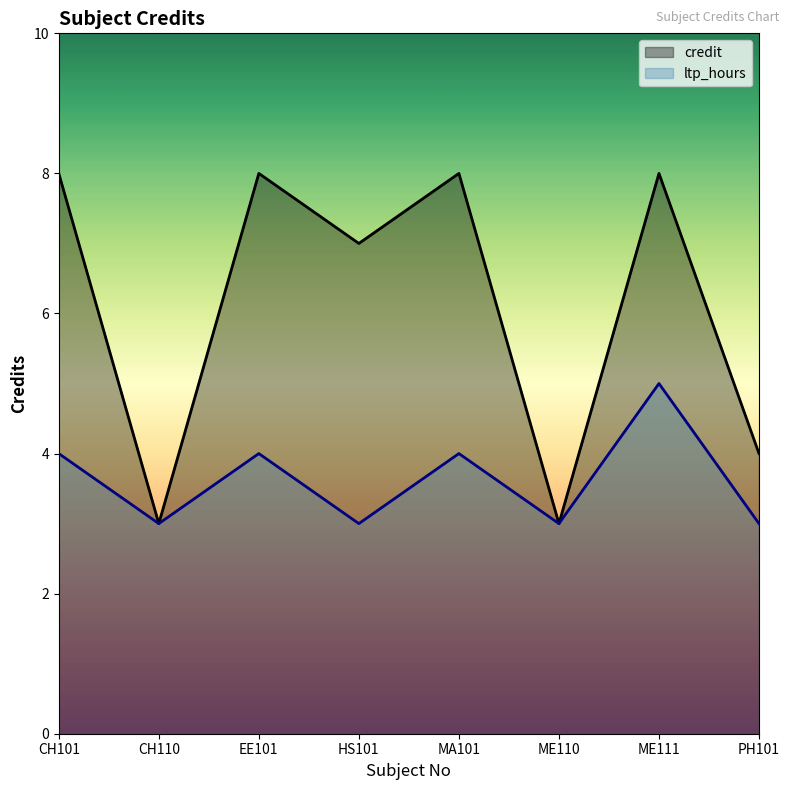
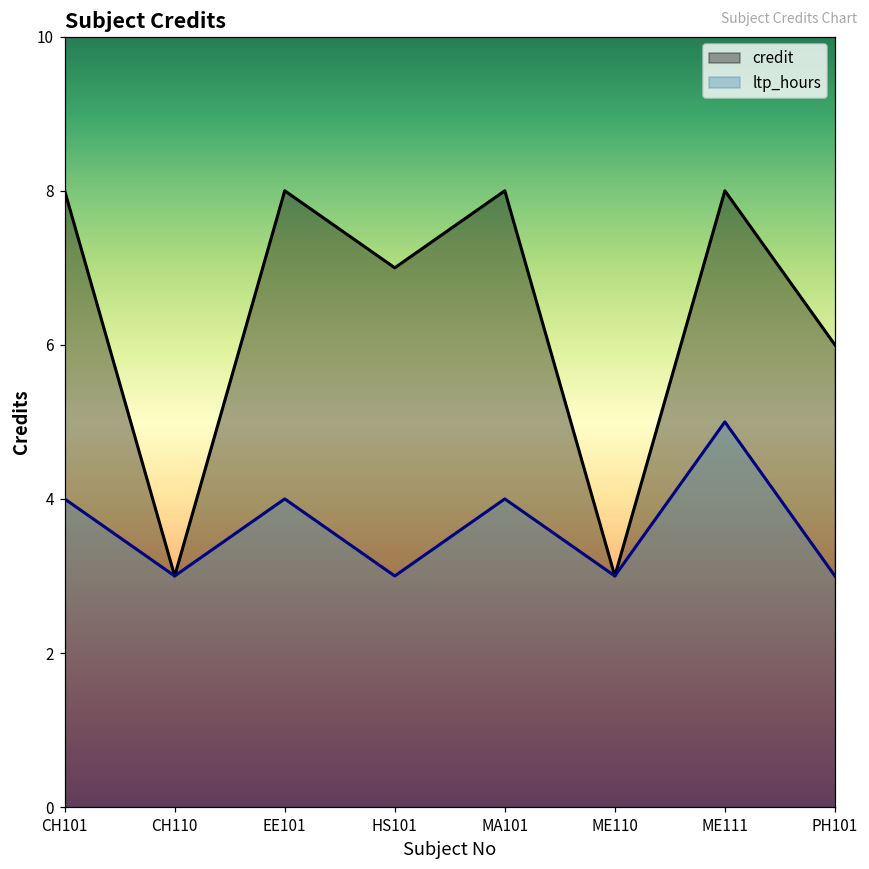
  {
    "credit": {
      "CH101": 8,
      "EE101": 8,
      "HS101": 7,
      "MA101": 8,
      "ME111": 8,
-     "PH101": 4
+     "PH101": 6
    },
    "ltp_hours": {
      "CH101": 4,
      "EE101": 4,
      "HS101": 3,
      "MA101": 4,
      "ME111": 5,
      "PH101": 3
    }
  }
